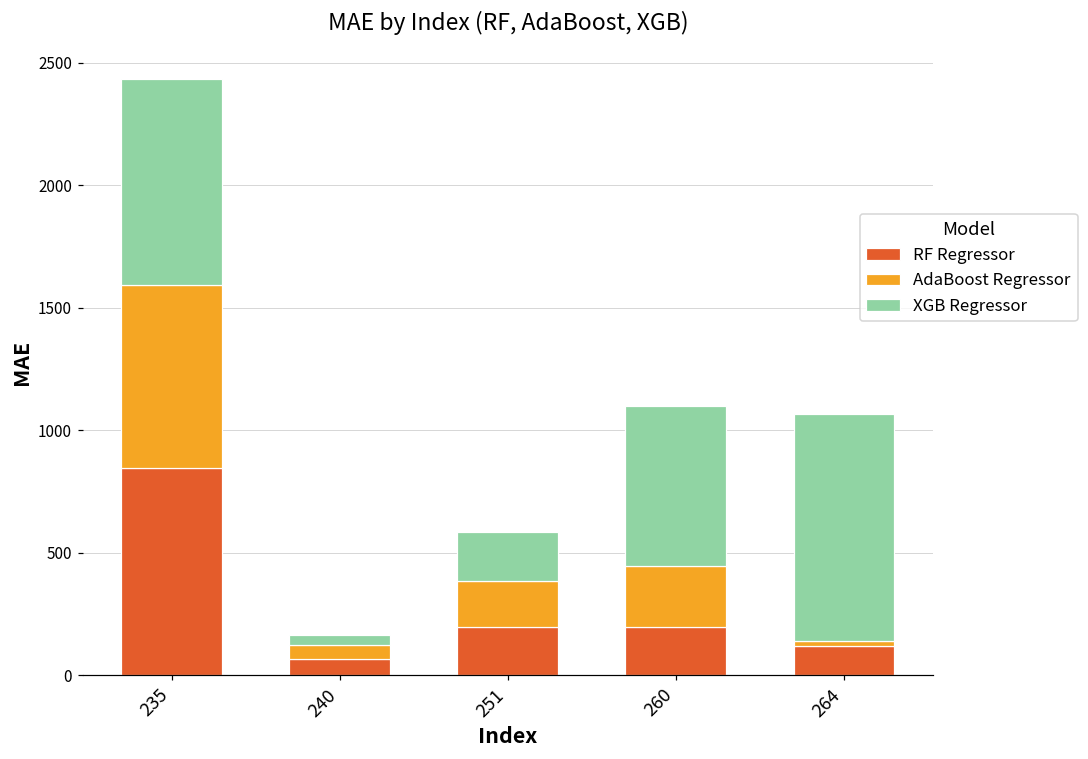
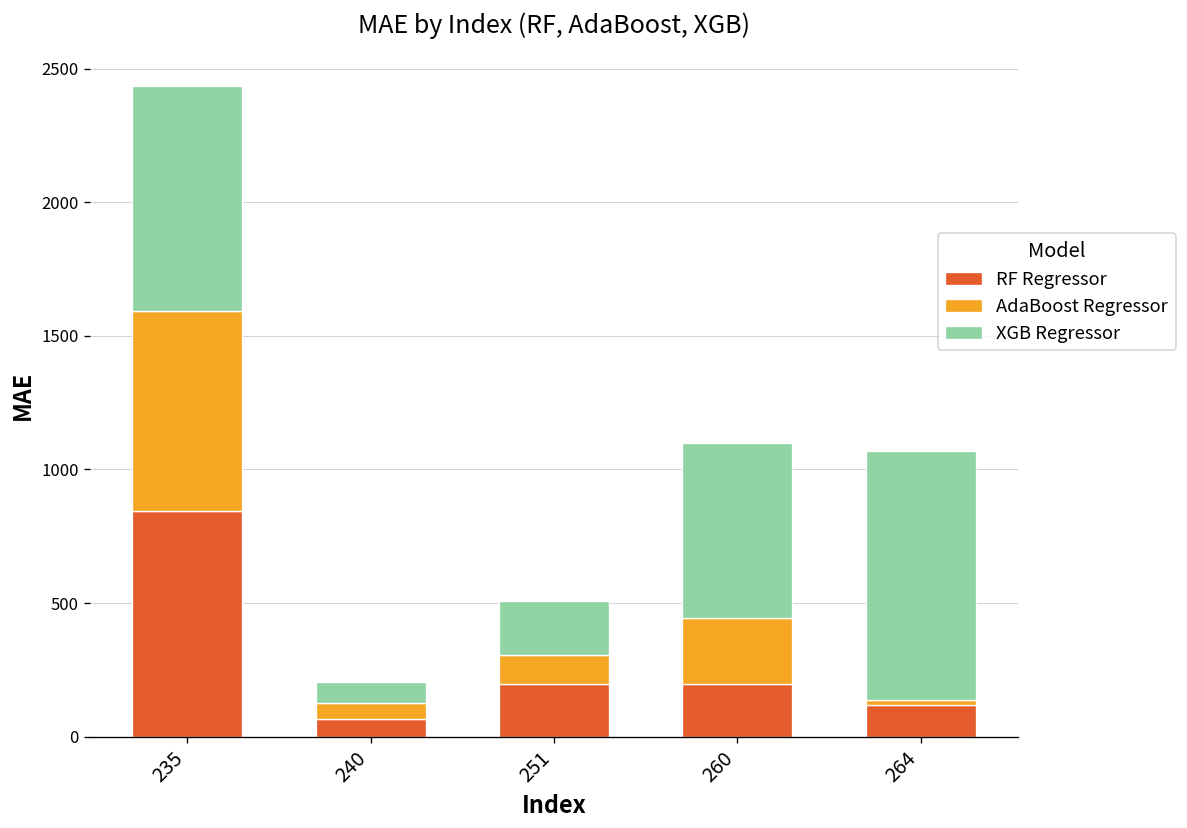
  {
    "RF Regressor": {
      "235": 850,
      "240": 70,
      "251": 200,
      "260": 200,
      "264": 120
    },
    "AdaBoost Regressor": {
      "235": 750,
      "240": 60,
-     "251": 190,
+     "251": 110,
      "260": 250,
      "264": 20
    },
    "XGB Regressor": {
      "235": 840,
-     "240": 40,
+     "240": 80,
      "251": 200,
      "260": 650,
      "264": 930
    }
  }
